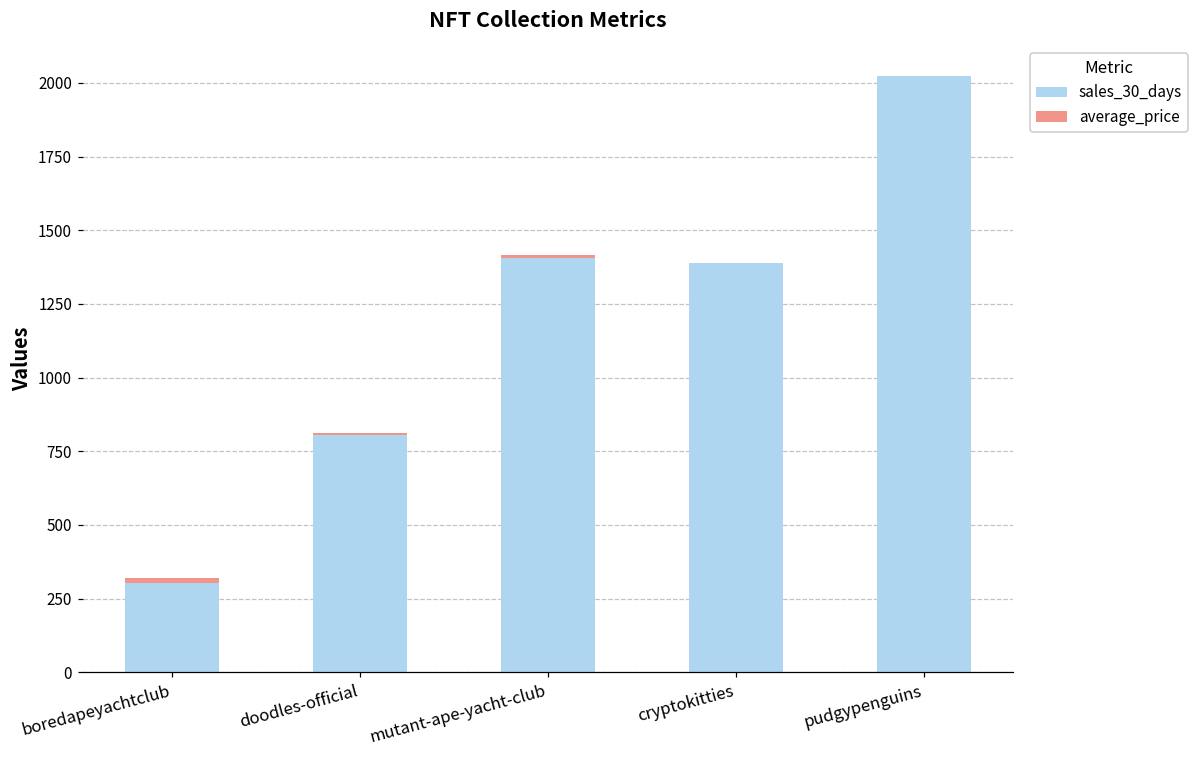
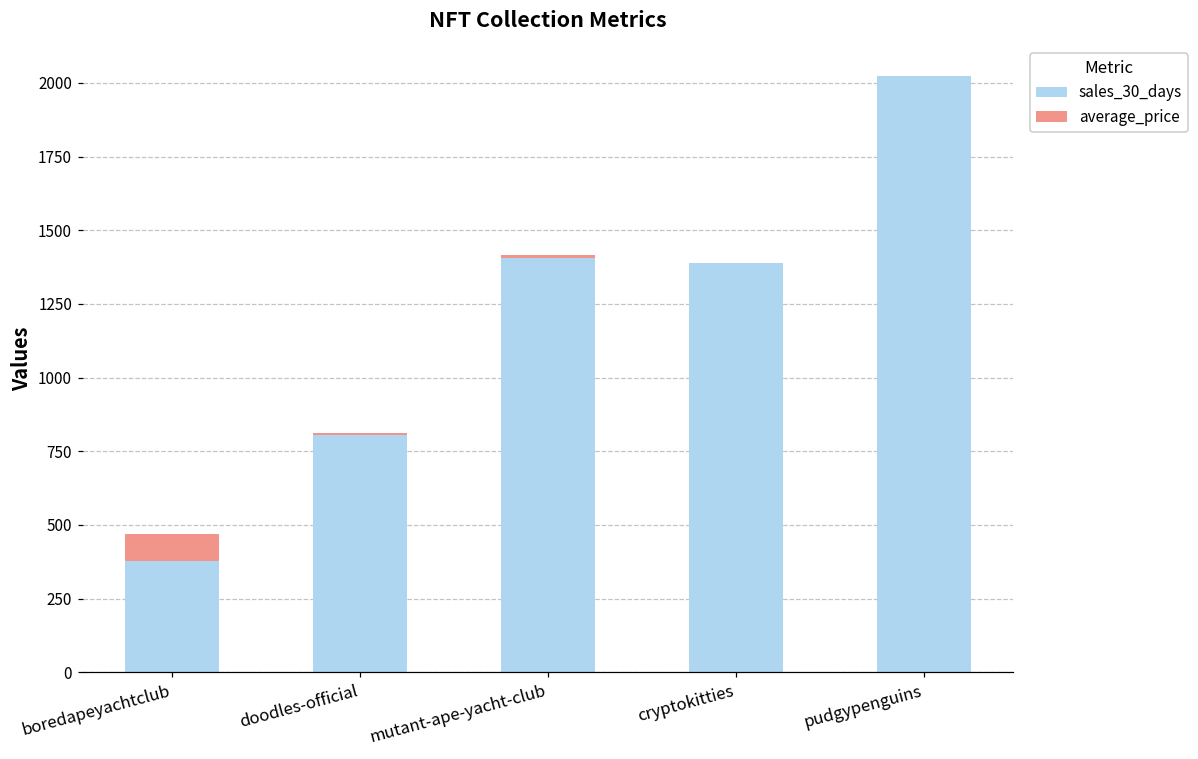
  {
    "sales_30_days": {
-     "boredapeyachtclub": 300,
+     "boredapeyachtclub": 380,
      "doodles-official": 810,
      "mutant-ape-yacht-club": 1410,
      "cryptokitties": 1390,
      "pudgypenguins": 2020
    },
    "average_price": {
-     "boredapeyachtclub": 20,
+     "boredapeyachtclub": 90,
      "mutant-ape-yacht-club": 10
    }
  }
